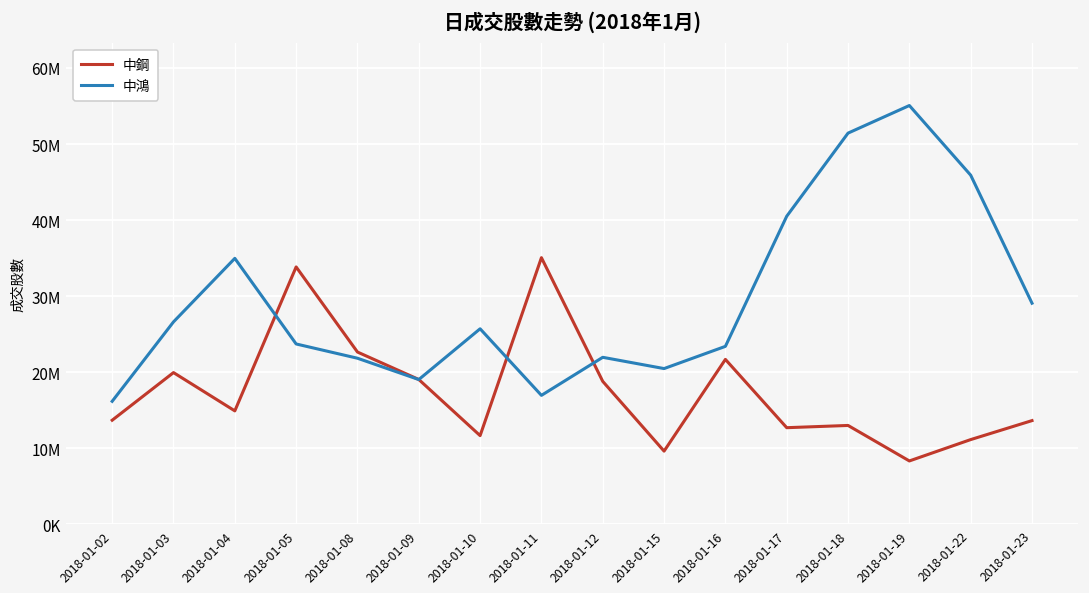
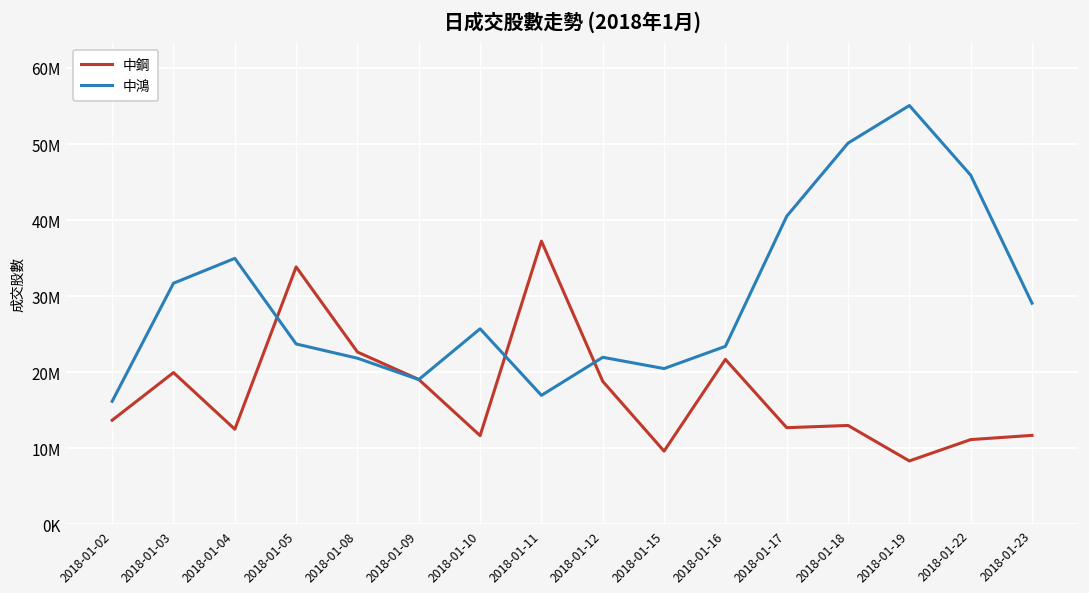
  {
    "中鋼": {
      "2018-01-02": 14000000,
      "2018-01-03": 20000000,
-     "2018-01-04": 15000000,
+     "2018-01-04": 13000000,
      "2018-01-05": 34000000,
      "2018-01-08": 23000000,
      "2018-01-10": 12000000,
-     "2018-01-11": 35000000,
+     "2018-01-11": 37000000,
      "2018-01-12": 19000000,
      "2018-01-15": 10000000,
      "2018-01-16": 22000000,
      "2018-01-17": 13000000,
      "2018-01-18": 13000000,
      "2018-01-19": 8000000,
      "2018-01-22": 11000000,
-     "2018-01-23": 14000000
+     "2018-01-23": 12000000
    },
    "中鴻": {
      "2018-01-02": 16000000,
-     "2018-01-03": 27000000,
+     "2018-01-03": 32000000,
      "2018-01-04": 35000000,
      "2018-01-05": 24000000,
      "2018-01-08": 22000000,
      "2018-01-10": 26000000,
      "2018-01-11": 17000000,
      "2018-01-12": 22000000,
      "2018-01-15": 20000000,
      "2018-01-16": 23000000,
      "2018-01-17": 41000000,
-     "2018-01-18": 51000000,
+     "2018-01-18": 50000000,
      "2018-01-19": 55000000,
      "2018-01-22": 46000000,
      "2018-01-23": 29000000
    }
  }
